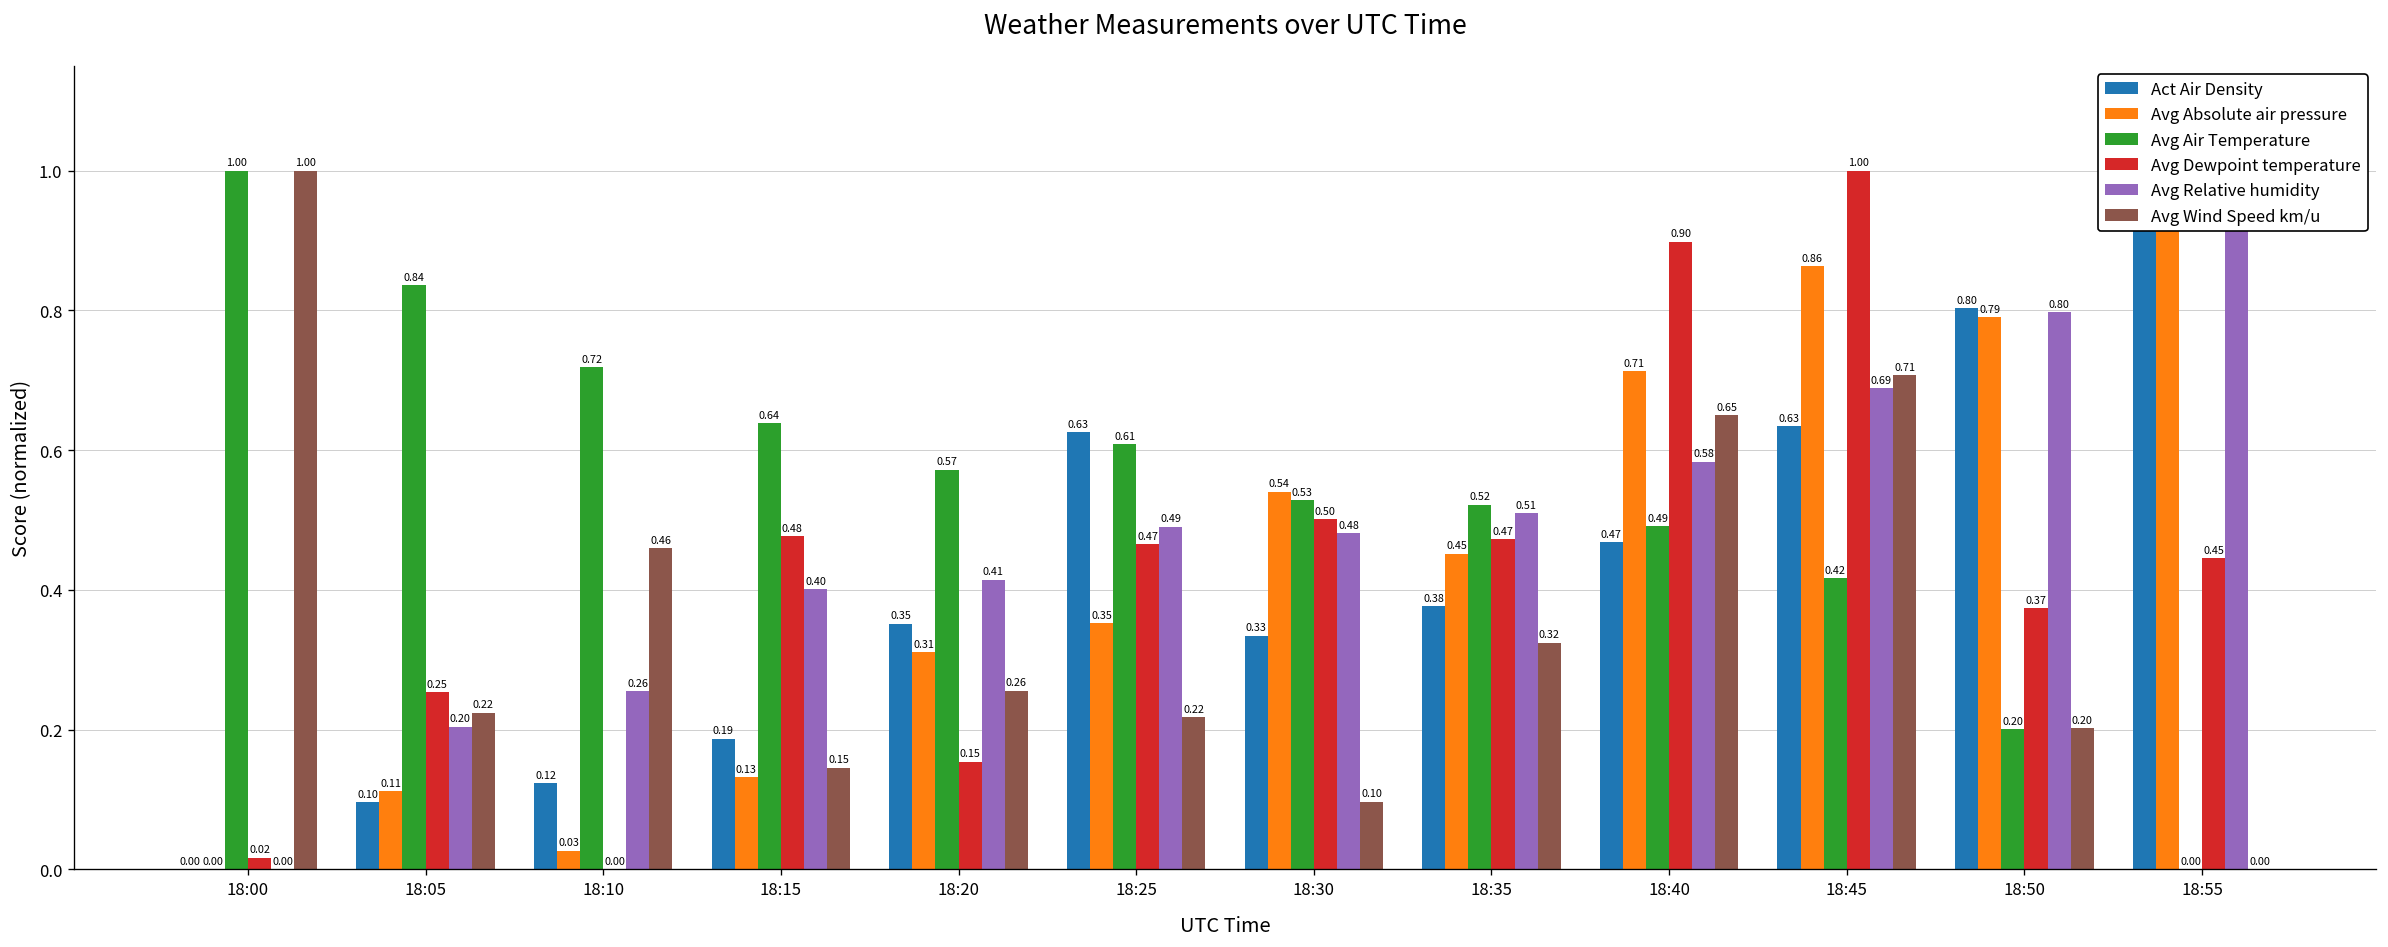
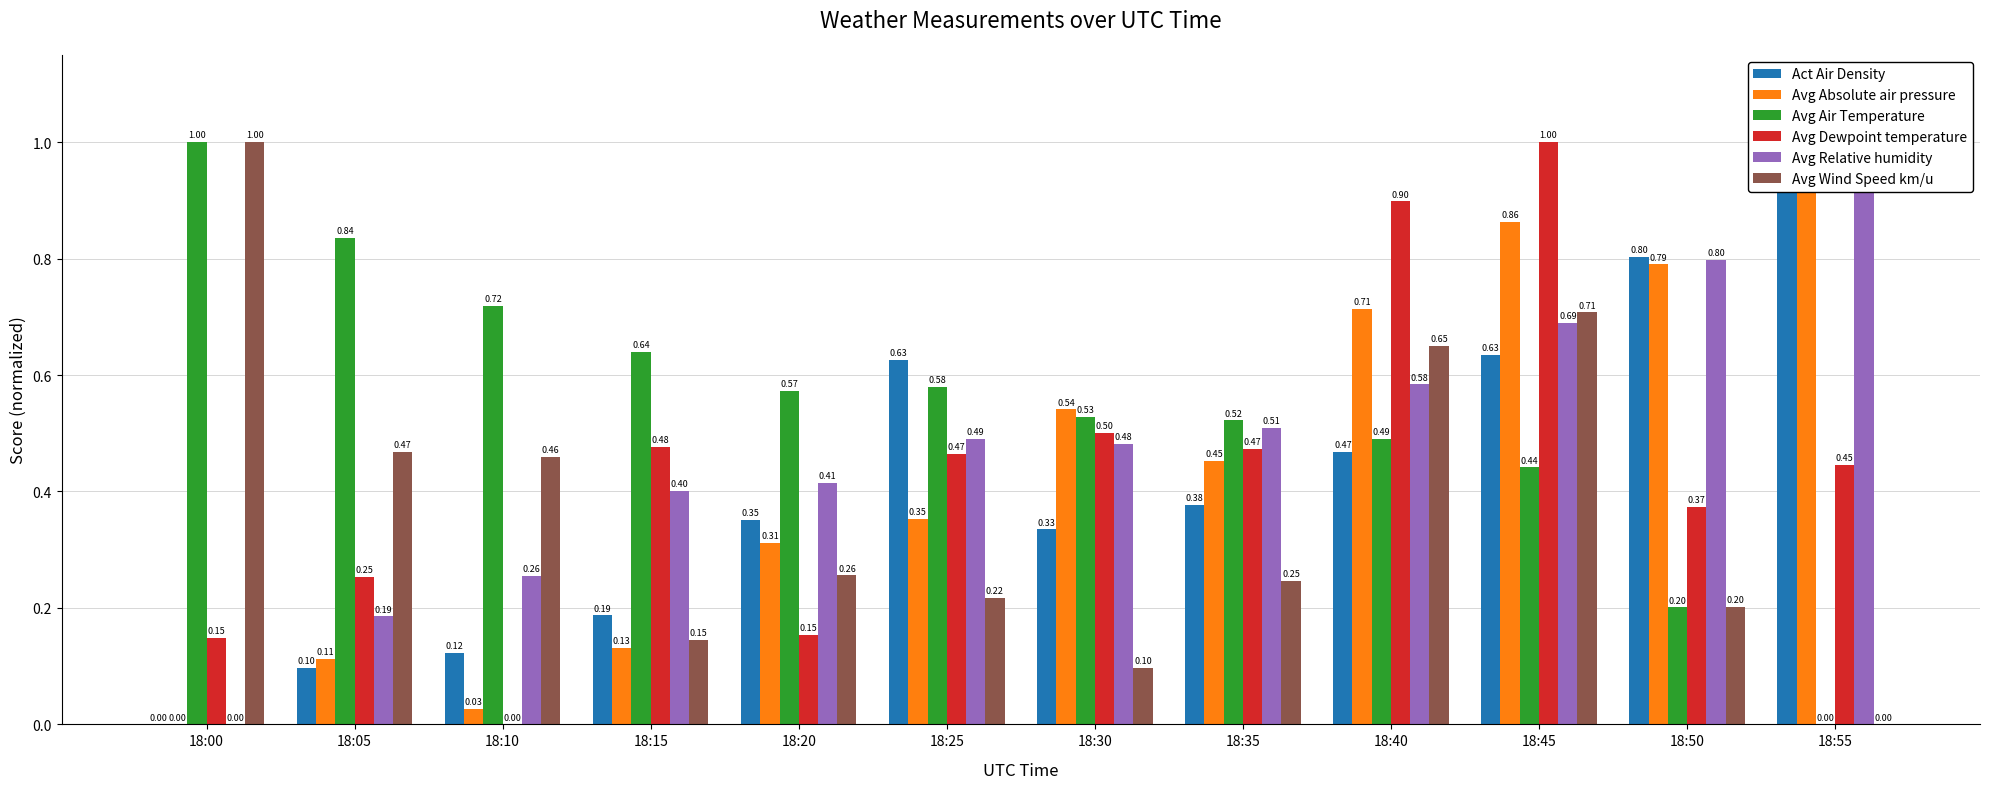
  {
    "Act Air Density": {
      "18:00": 0.00,
      "18:05": 0.10,
      "18:10": 0.12,
      "18:15": 0.19,
      "18:20": 0.35,
      "18:25": 0.63,
      "18:30": 0.33,
      "18:35": 0.38,
      "18:40": 0.47,
      "18:45": 0.63,
      "18:50": 0.80
    },
    "Avg Absolute air pressure": {
      "18:00": 0.00,
      "18:05": 0.11,
      "18:10": 0.03,
      "18:15": 0.13,
      "18:20": 0.31,
      "18:25": 0.35,
      "18:30": 0.54,
      "18:35": 0.45,
      "18:40": 0.71,
      "18:45": 0.86,
      "18:50": 0.79
    },
    "Avg Air Temperature": {
      "18:00": 1.00,
      "18:05": 0.84,
      "18:10": 0.72,
      "18:15": 0.64,
      "18:20": 0.57,
-     "18:25": 0.61,
+     "18:25": 0.58,
      "18:30": 0.53,
      "18:35": 0.52,
      "18:40": 0.49,
-     "18:45": 0.42,
+     "18:45": 0.44,
      "18:50": 0.20,
      "18:55": 0.00
    },
    "Avg Dewpoint temperature": {
-     "18:00": 0.02,
+     "18:00": 0.15,
      "18:05": 0.25,
      "18:10": 0.00,
      "18:15": 0.48,
      "18:20": 0.15,
      "18:25": 0.47,
      "18:30": 0.50,
      "18:35": 0.47,
      "18:40": 0.90,
      "18:45": 1.00,
      "18:50": 0.37,
      "18:55": 0.45
    },
    "Avg Relative humidity": {
      "18:00": 0.00,
-     "18:05": 0.20,
+     "18:05": 0.19,
      "18:10": 0.26,
      "18:15": 0.40,
      "18:20": 0.41,
      "18:25": 0.49,
      "18:30": 0.48,
      "18:35": 0.51,
      "18:40": 0.58,
      "18:45": 0.69,
      "18:50": 0.80
    },
    "Avg Wind Speed km/u": {
      "18:00": 1.00,
-     "18:05": 0.22,
+     "18:05": 0.47,
      "18:10": 0.46,
      "18:15": 0.15,
      "18:20": 0.26,
      "18:25": 0.22,
      "18:30": 0.10,
-     "18:35": 0.32,
+     "18:35": 0.25,
      "18:40": 0.65,
      "18:45": 0.71,
      "18:50": 0.20,
      "18:55": 0.00
    }
  }
